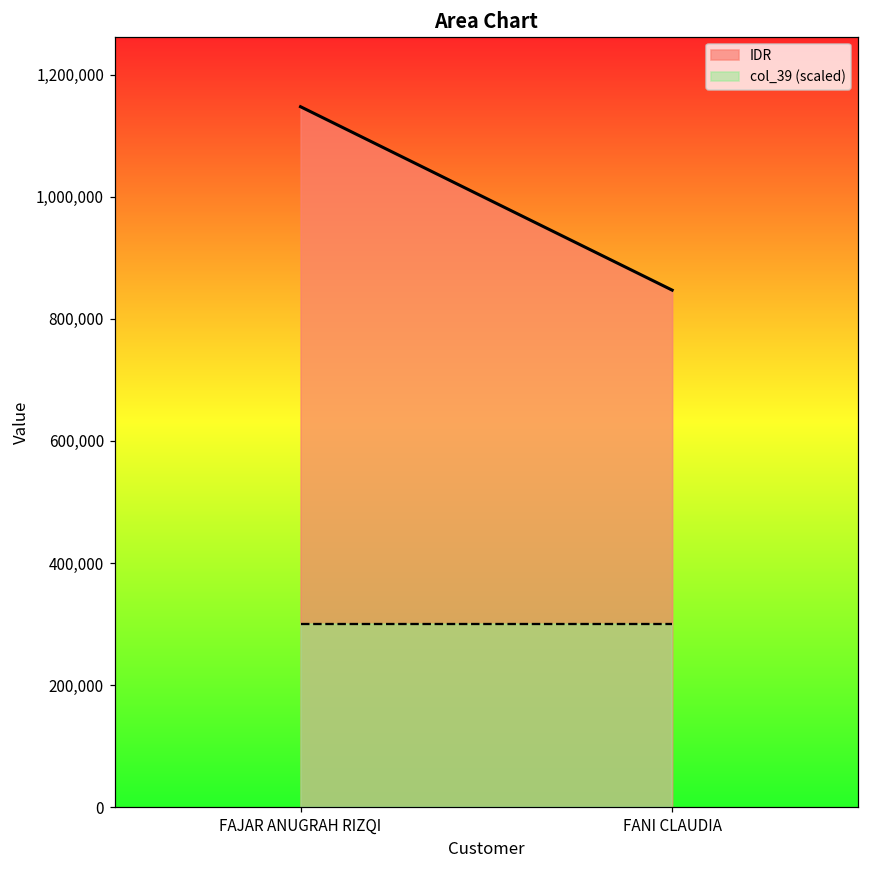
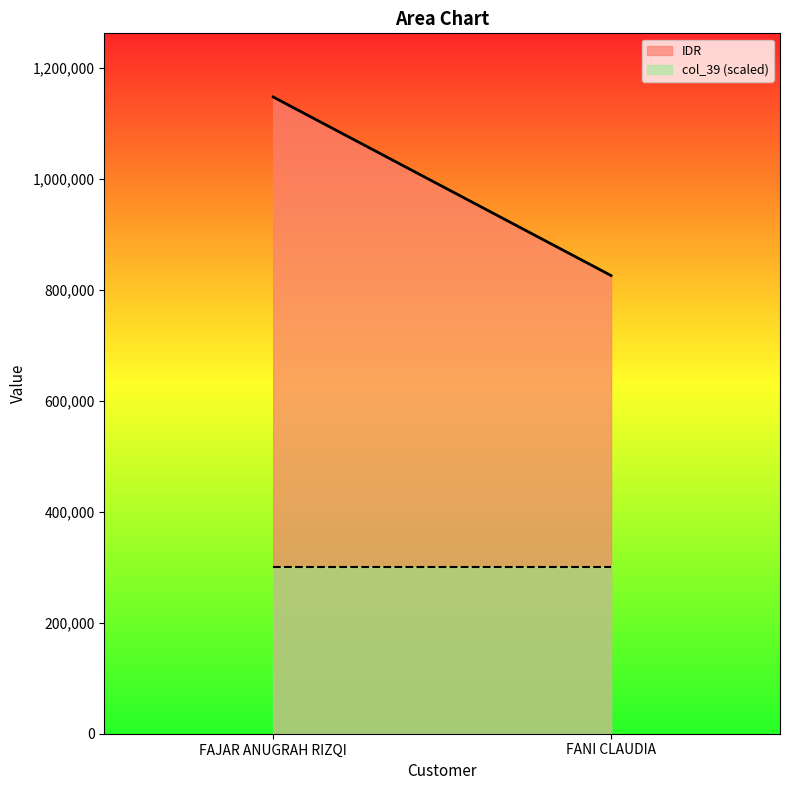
  {
    "IDR": {
      "FAJAR ANUGRAH RIZQI": "1,150,000",
-     "FANI CLAUDIA": "850,000"
+     "FANI CLAUDIA": "830,000"
    },
    "col_39 (scaled)": {
      "FAJAR ANUGRAH RIZQI": "300,000",
      "FANI CLAUDIA": "300,000"
    }
  }
